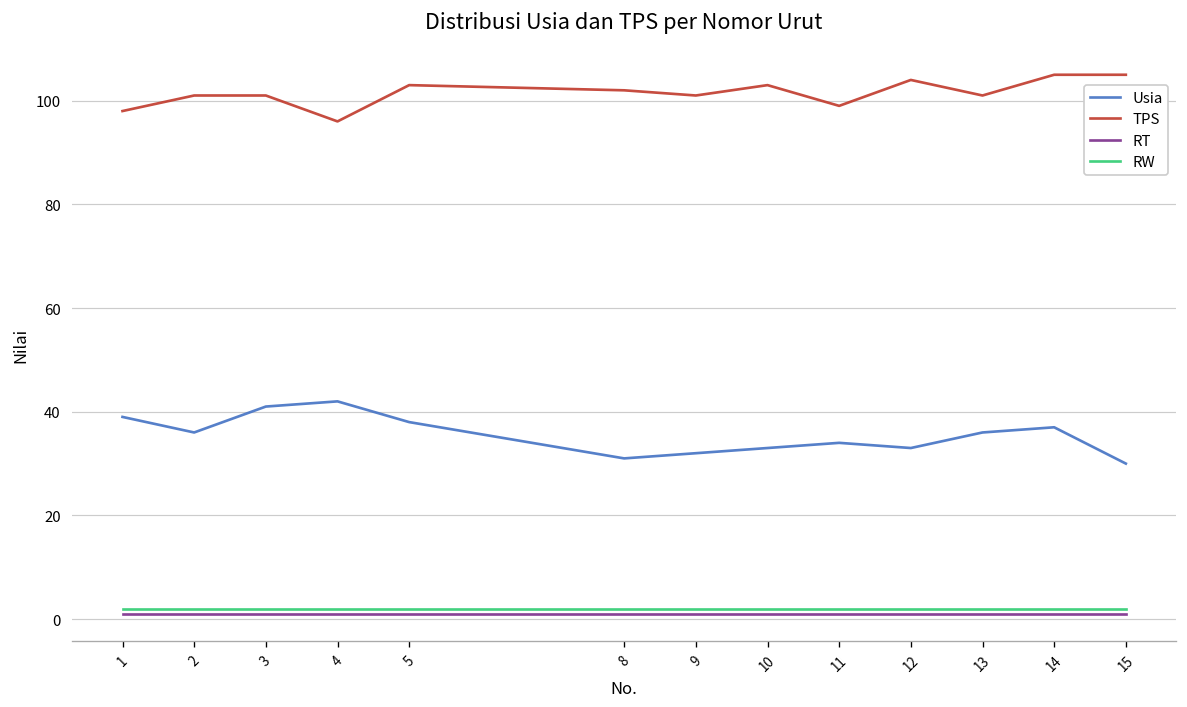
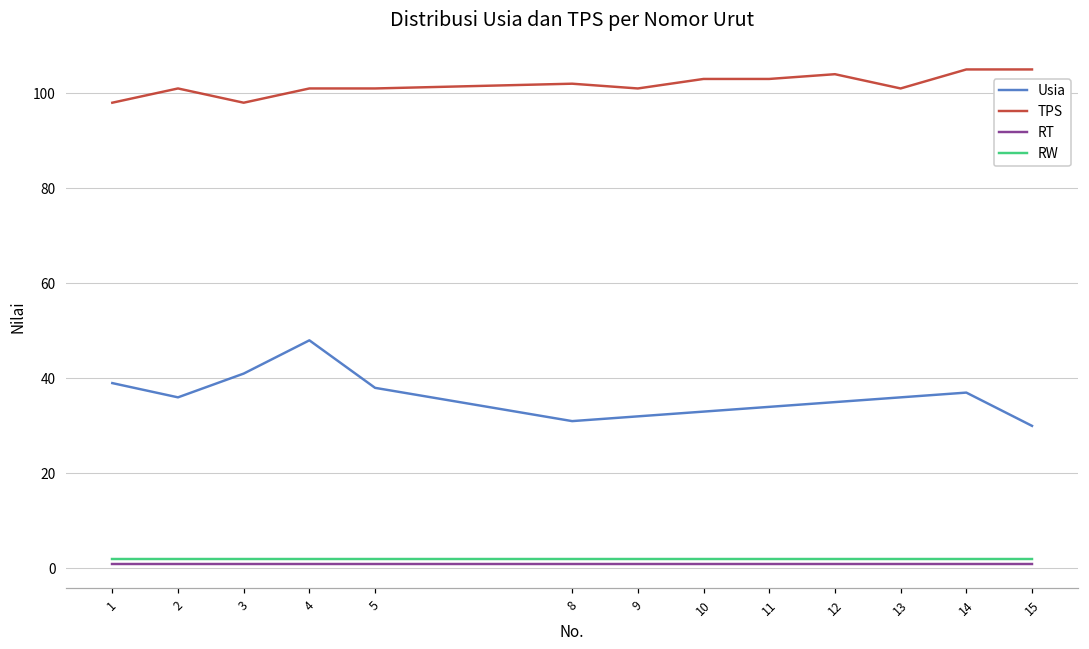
  {
    "Usia": {
      "1": 39,
      "2": 36,
      "3": 41,
-     "4": 42,
+     "4": 48,
      "5": 38,
      "8": 31,
      "9": 32,
      "10": 33,
      "11": 34,
-     "12": 33,
+     "12": 35,
      "13": 36,
      "14": 37,
      "15": 30
    },
    "TPS": {
      "1": 98,
      "2": 101,
-     "3": 101,
-     "4": 96,
-     "5": 103,
+     "3": 98,
+     "4": 101,
+     "5": 101,
      "8": 102,
      "9": 101,
      "10": 103,
-     "11": 99,
+     "11": 103,
      "12": 104,
      "13": 101,
      "14": 105,
      "15": 105
    },
    "RT": {
      "1": 1,
      "2": 1,
      "3": 1,
      "4": 1,
      "5": 1,
      "8": 1,
      "9": 1,
      "10": 1,
      "11": 1,
      "12": 1,
      "13": 1,
      "14": 1,
      "15": 1
    },
    "RW": {
      "1": 2,
      "2": 2,
      "3": 2,
      "4": 2,
      "5": 2,
      "8": 2,
      "9": 2,
      "10": 2,
      "11": 2,
      "12": 2,
      "13": 2,
      "14": 2,
      "15": 2
    }
  }
